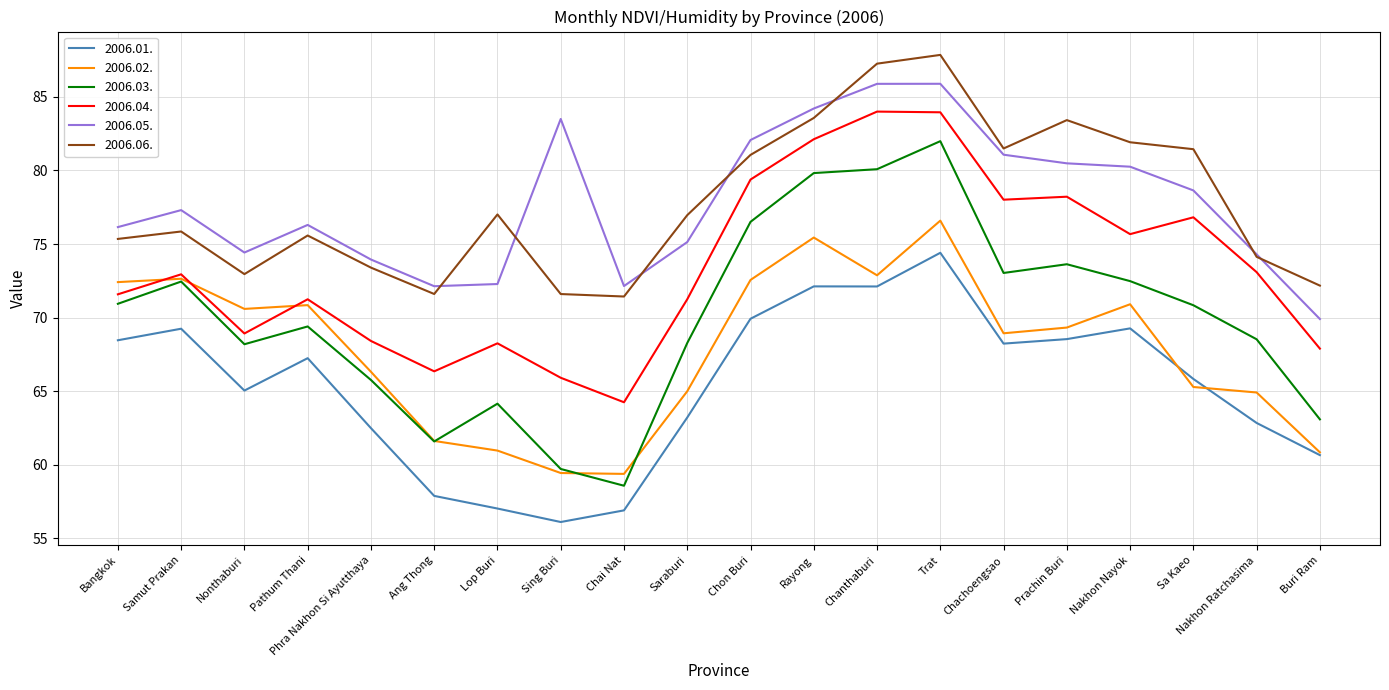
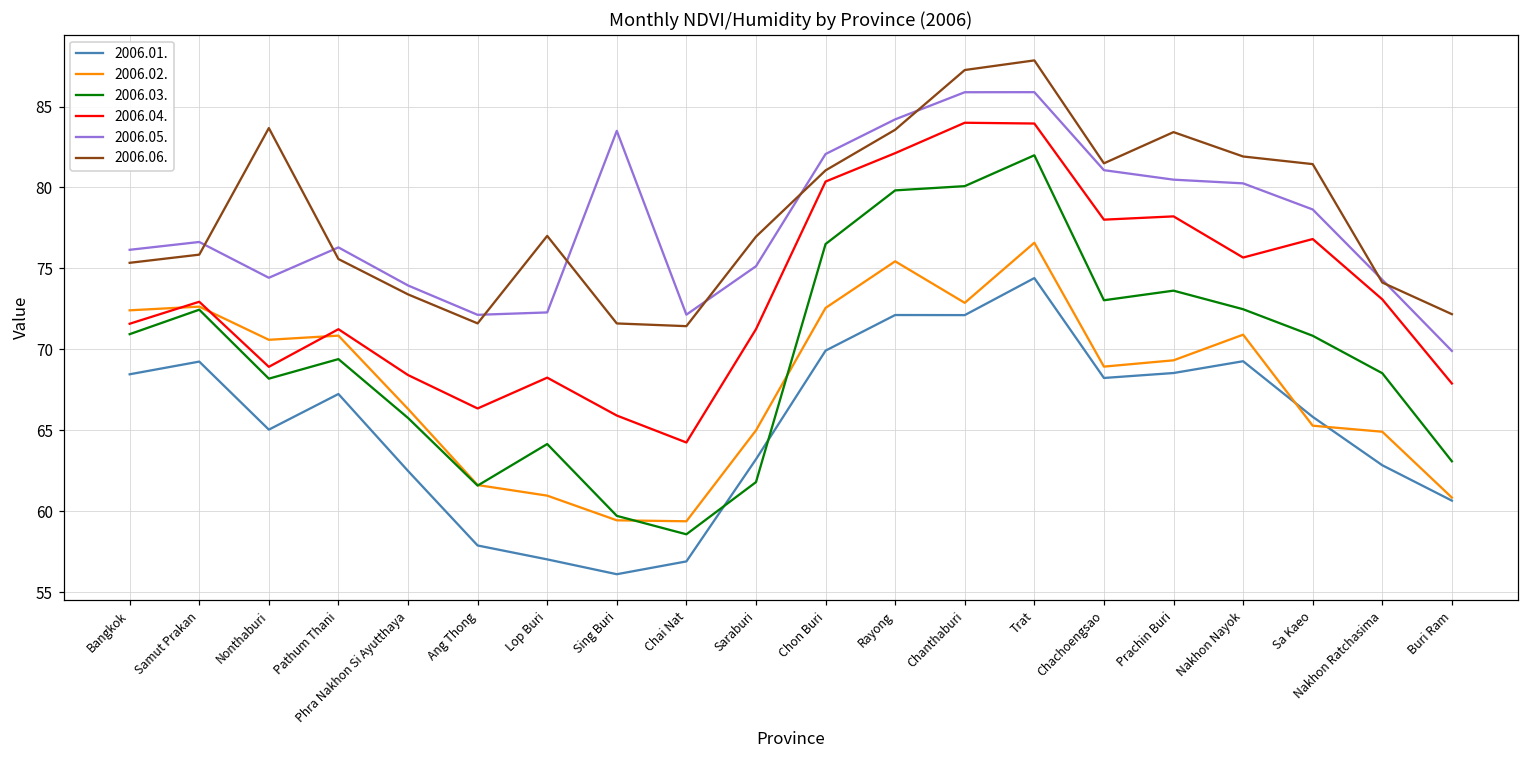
  {
    "2006.01.": {
      "Bangkok": 68.5,
      "Samut Prakan": 69.2,
      "Nonthaburi": 65.0,
      "Pathum Thani": 67.2,
      "Phra Nakhon Si Ayutthaya": 62.5,
      "Ang Thong": 57.9,
      "Lop Buri": 57.0,
      "Sing Buri": 56.1,
      "Chai Nat": 56.9,
      "Saraburi": 63.2,
      "Chon Buri": 69.9,
      "Rayong": 72.1,
      "Chanthaburi": 72.1,
      "Trat": 74.4,
      "Chachoengsao": 68.2,
      "Prachin Buri": 68.5,
      "Nakhon Nayok": 69.3,
      "Sa Kaeo": 65.8,
      "Nakhon Ratchasima": 62.8,
      "Buri Ram": 60.7
    },
    "2006.02.": {
      "Bangkok": 72.4,
      "Samut Prakan": 72.6,
      "Nonthaburi": 70.6,
      "Pathum Thani": 70.8,
      "Phra Nakhon Si Ayutthaya": 66.3,
      "Lop Buri": 61.0,
      "Sing Buri": 59.4,
      "Chai Nat": 59.4,
      "Saraburi": 65.0,
      "Chon Buri": 72.6,
      "Rayong": 75.4,
      "Chanthaburi": 72.9,
      "Trat": 76.6,
      "Chachoengsao": 68.9,
      "Prachin Buri": 69.3,
      "Nakhon Nayok": 70.9,
      "Sa Kaeo": 65.3,
      "Nakhon Ratchasima": 64.9,
      "Buri Ram": 60.8
    },
    "2006.03.": {
      "Bangkok": 70.9,
      "Samut Prakan": 72.4,
      "Nonthaburi": 68.2,
      "Pathum Thani": 69.4,
      "Phra Nakhon Si Ayutthaya": 65.8,
      "Lop Buri": 64.1,
      "Sing Buri": 59.7,
      "Chai Nat": 58.6,
-     "Saraburi": 68.3,
+     "Saraburi": 61.8,
      "Chon Buri": 76.5,
      "Rayong": 79.8,
      "Chanthaburi": 80.1,
      "Trat": 82.0,
      "Chachoengsao": 73.0,
      "Prachin Buri": 73.6,
      "Nakhon Nayok": 72.5,
      "Sa Kaeo": 70.8,
      "Nakhon Ratchasima": 68.5,
      "Buri Ram": 63.1
    },
    "2006.04.": {
      "Bangkok": 71.6,
      "Samut Prakan": 72.9,
      "Nonthaburi": 68.9,
      "Pathum Thani": 71.2,
      "Phra Nakhon Si Ayutthaya": 68.4,
      "Ang Thong": 66.3,
      "Lop Buri": 68.3,
      "Sing Buri": 65.9,
      "Chai Nat": 64.2,
      "Saraburi": 71.2,
-     "Chon Buri": 79.4,
+     "Chon Buri": 80.4,
      "Rayong": 82.1,
      "Chanthaburi": 84.0,
      "Trat": 84.0,
      "Chachoengsao": 78.0,
      "Prachin Buri": 78.2,
      "Nakhon Nayok": 75.7,
      "Sa Kaeo": 76.8,
      "Nakhon Ratchasima": 73.1,
      "Buri Ram": 67.9
    },
    "2006.05.": {
      "Bangkok": 76.1,
-     "Samut Prakan": 77.3,
+     "Samut Prakan": 76.6,
      "Nonthaburi": 74.4,
      "Pathum Thani": 76.3,
      "Phra Nakhon Si Ayutthaya": 73.9,
      "Ang Thong": 72.1,
      "Lop Buri": 72.3,
      "Sing Buri": 83.5,
      "Chai Nat": 72.1,
      "Saraburi": 75.1,
      "Chon Buri": 82.1,
      "Rayong": 84.2,
      "Chanthaburi": 85.9,
      "Trat": 85.9,
      "Chachoengsao": 81.1,
      "Prachin Buri": 80.5,
      "Nakhon Nayok": 80.3,
      "Sa Kaeo": 78.6,
      "Buri Ram": 69.9
    },
    "2006.06.": {
      "Bangkok": 75.3,
      "Samut Prakan": 75.8,
-     "Nonthaburi": 73.0,
+     "Nonthaburi": 83.7,
      "Pathum Thani": 75.6,
      "Phra Nakhon Si Ayutthaya": 73.4,
      "Ang Thong": 71.6,
      "Lop Buri": 77.0,
      "Sing Buri": 71.6,
      "Chai Nat": 71.4,
      "Saraburi": 77.0,
      "Chon Buri": 81.1,
      "Rayong": 83.6,
      "Chanthaburi": 87.3,
      "Trat": 87.9,
      "Chachoengsao": 81.5,
      "Prachin Buri": 83.4,
      "Nakhon Nayok": 81.9,
      "Sa Kaeo": 81.4,
      "Buri Ram": 72.2
    }
  }
